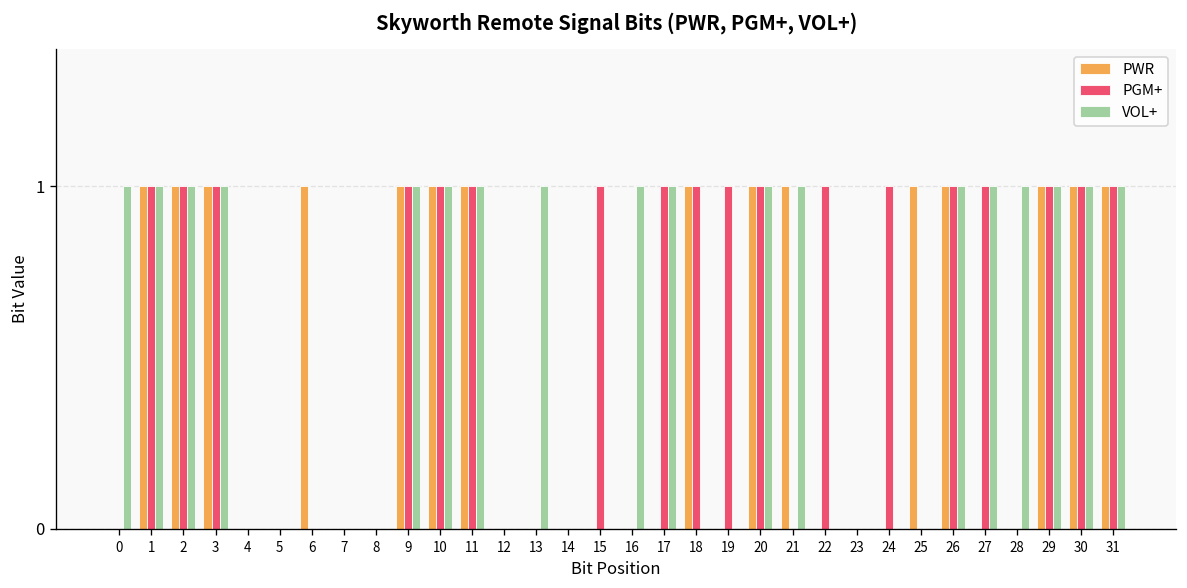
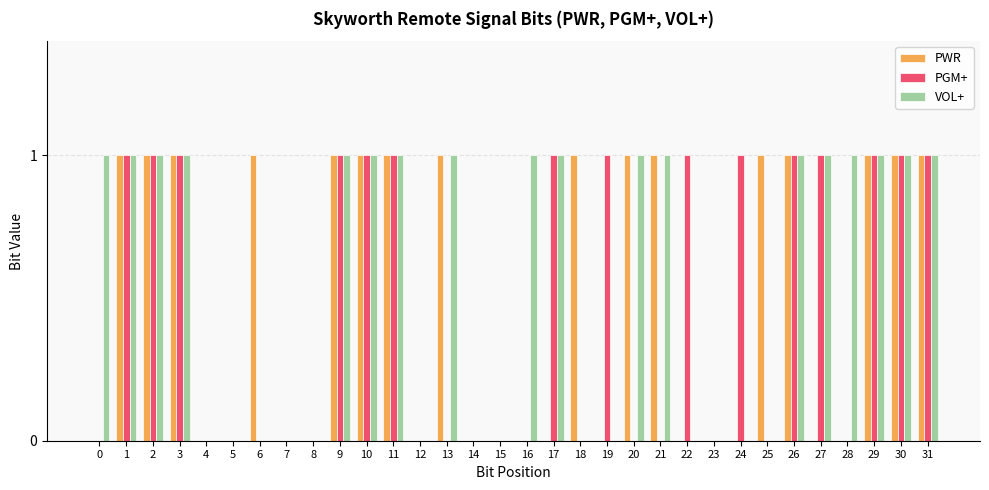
  {
    "PWR": {
      "0": 0,
      "1": 1,
      "2": 1,
      "3": 1,
      "4": 0,
      "5": 0,
      "6": 1,
      "7": 0,
      "8": 0,
      "9": 1,
      "10": 1,
      "11": 1,
      "12": 0,
-     "13": 0,
+     "13": 1,
      "14": 0,
      "15": 0,
      "16": 0,
      "17": 0,
      "18": 1,
      "19": 0,
      "20": 1,
      "21": 1,
      "22": 0,
      "23": 0,
      "24": 0,
      "25": 1,
      "26": 1,
      "27": 0,
      "28": 0,
      "29": 1,
      "30": 1,
      "31": 1
    },
    "PGM+": {
      "0": 0,
      "1": 1,
      "2": 1,
      "3": 1,
      "4": 0,
      "5": 0,
      "6": 0,
      "7": 0,
      "8": 0,
      "9": 1,
      "10": 1,
      "11": 1,
      "12": 0,
      "13": 0,
      "14": 0,
-     "15": 1,
+     "15": 0,
      "16": 0,
      "17": 1,
-     "18": 1,
+     "18": 0,
      "19": 1,
-     "20": 1,
+     "20": 0,
      "21": 0,
      "22": 1,
      "23": 0,
      "24": 1,
      "25": 0,
      "26": 1,
      "27": 1,
      "28": 0,
      "29": 1,
      "30": 1,
      "31": 1
    },
    "VOL+": {
      "0": 1,
      "1": 1,
      "2": 1,
      "3": 1,
      "4": 0,
      "5": 0,
      "6": 0,
      "7": 0,
      "8": 0,
      "9": 1,
      "10": 1,
      "11": 1,
      "12": 0,
      "13": 1,
      "14": 0,
      "15": 0,
      "16": 1,
      "17": 1,
      "18": 0,
      "19": 0,
      "20": 1,
      "21": 1,
      "22": 0,
      "23": 0,
      "24": 0,
      "25": 0,
      "26": 1,
      "27": 1,
      "28": 1,
      "29": 1,
      "30": 1,
      "31": 1
    }
  }
